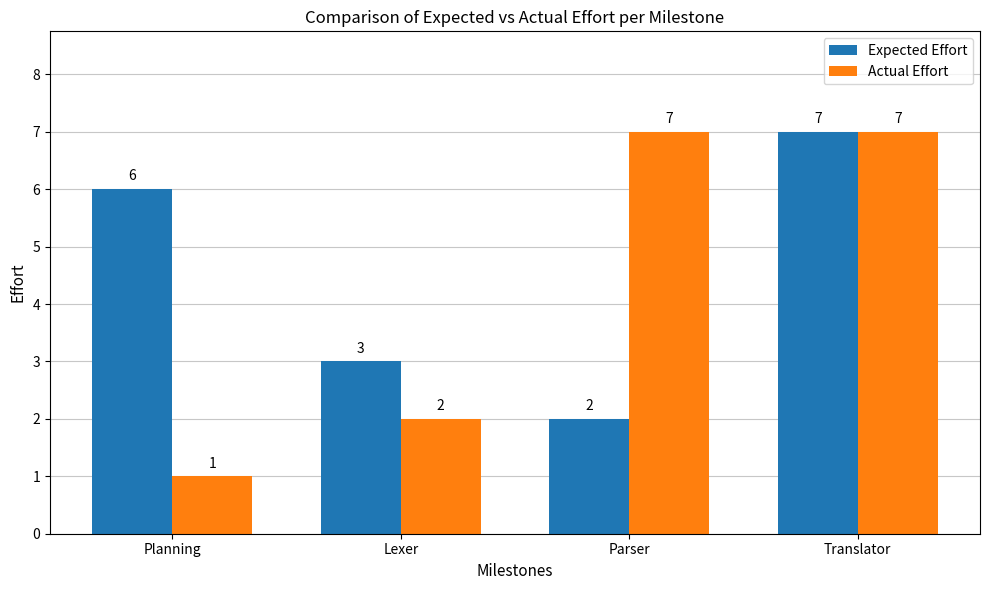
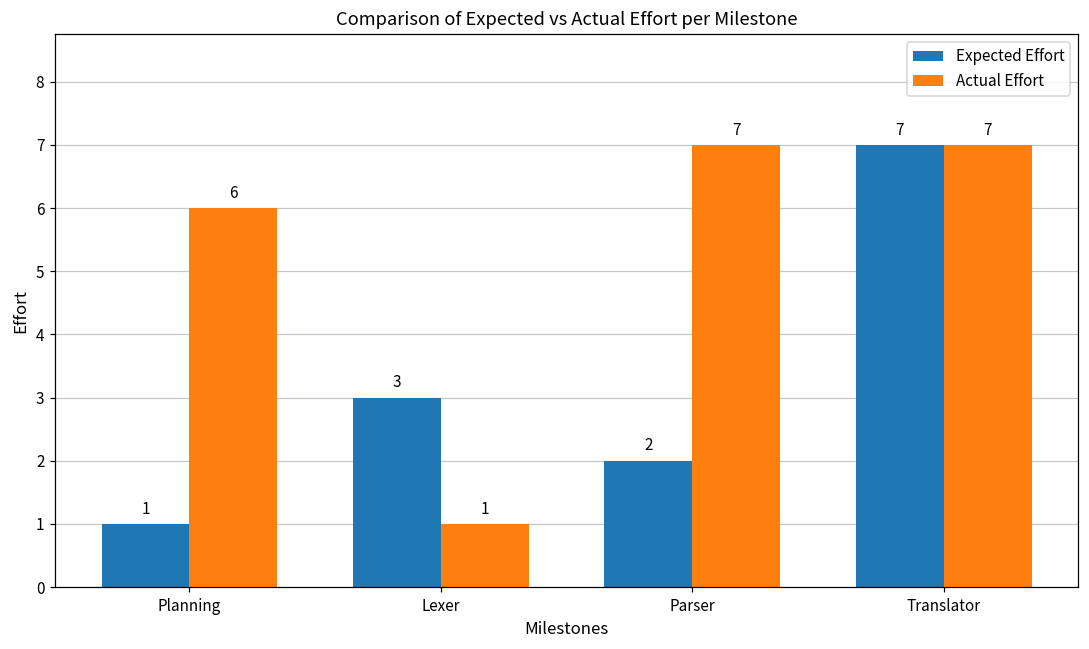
  {
    "Expected Effort": {
-     "Planning": 6,
+     "Planning": 1,
      "Lexer": 3,
      "Parser": 2,
      "Translator": 7
    },
    "Actual Effort": {
-     "Planning": 1,
-     "Lexer": 2,
+     "Planning": 6,
+     "Lexer": 1,
      "Parser": 7,
      "Translator": 7
    }
  }
